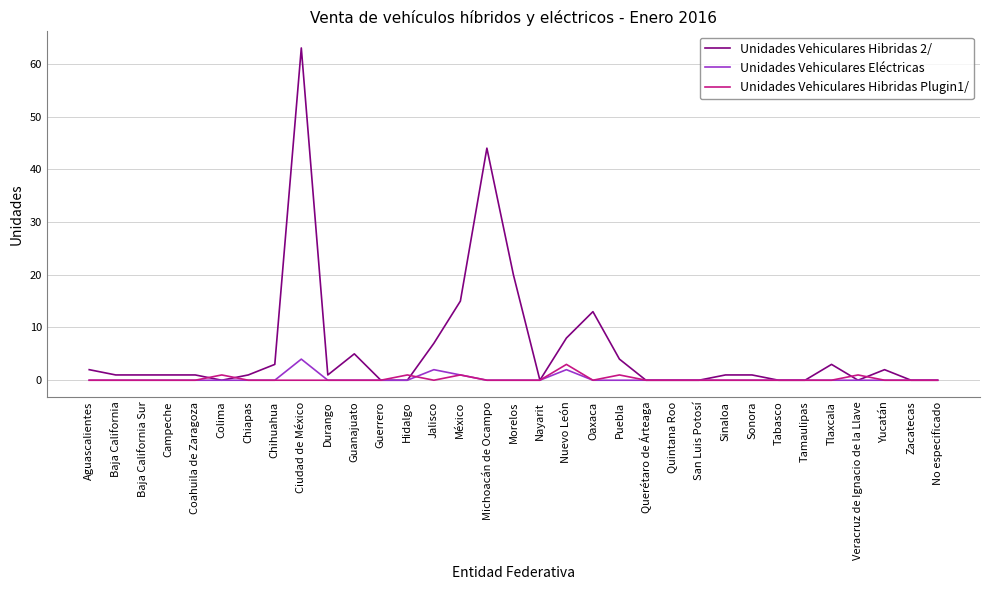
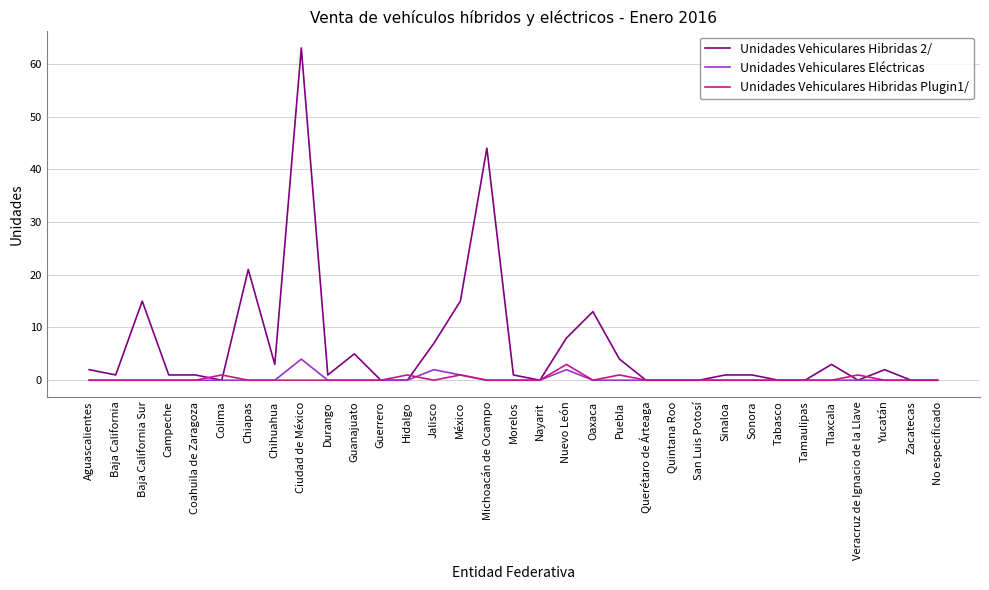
  {
    "Unidades Vehiculares Hibridas 2/": {
      "Aguascalientes": 2,
      "Baja California": 1,
-     "Baja California Sur": 1,
+     "Baja California Sur": 15,
      "Campeche": 1,
      "Coahuila de Zaragoza": 1,
-     "Chiapas": 1,
+     "Chiapas": 21,
      "Chihuahua": 3,
      "Ciudad de México": 63,
      "Durango": 1,
      "Guanajuato": 5,
      "Jalisco": 7,
      "México": 15,
      "Michoacán de Ocampo": 44,
-     "Morelos": 20,
+     "Morelos": 1,
      "Nuevo León": 8,
      "Oaxaca": 13,
      "Puebla": 4,
      "Sinaloa": 1,
      "Sonora": 1,
      "Tlaxcala": 3,
      "Yucatán": 2
    },
    "Unidades Vehiculares Eléctricas": {
      "Ciudad de México": 4,
      "Jalisco": 2,
      "Nuevo León": 2,
      "Puebla": 0
    },
    "Unidades Vehiculares Hibridas Plugin1/": {
      "Colima": 1,
      "Ciudad de México": 0,
      "Hidalgo": 1,
      "Jalisco": 0,
      "Nuevo León": 3,
      "Puebla": 1,
      "Veracruz de Ignacio de la Llave": 1
    }
  }
